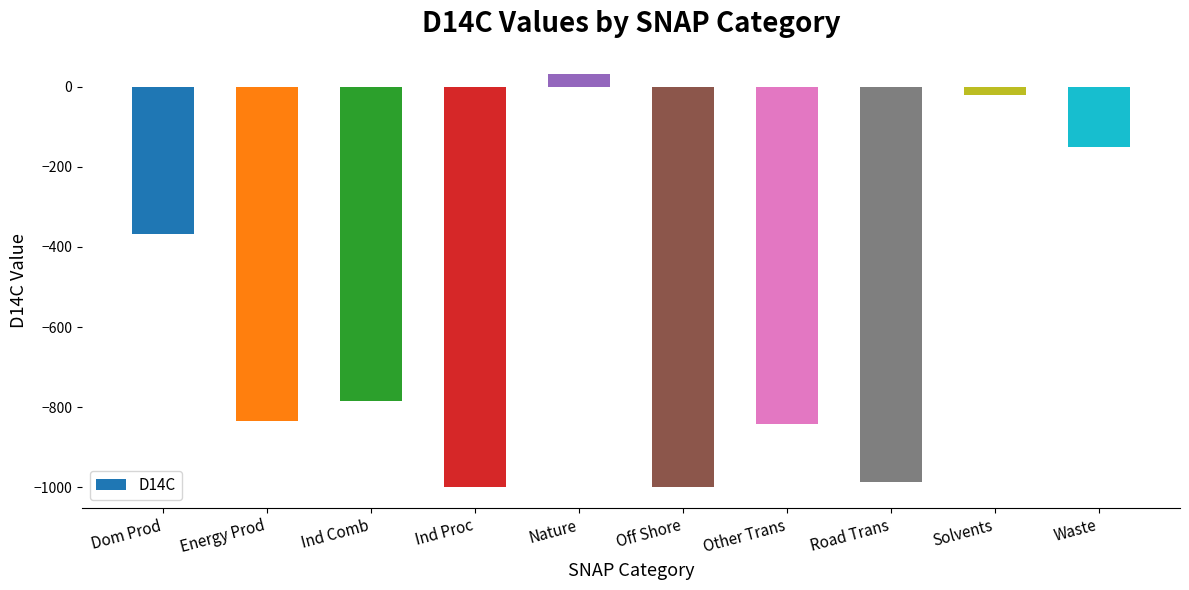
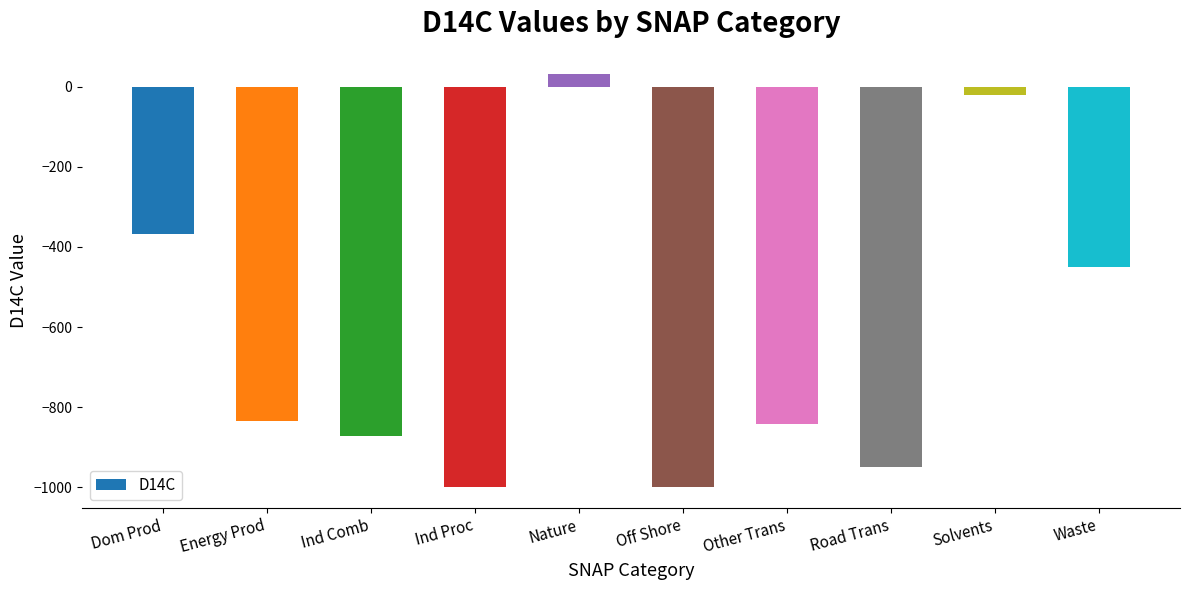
  {
    "Dom Prod": -370,
    "Energy Prod": -840,
-   "Ind Comb": -790,
+   "Ind Comb": -870,
    "Ind Proc": -1000,
    "Nature": 30,
    "Off Shore": -1000,
    "Other Trans": -840,
-   "Road Trans": -990,
+   "Road Trans": -950,
    "Solvents": -20,
-   "Waste": -150
+   "Waste": -450
  }
